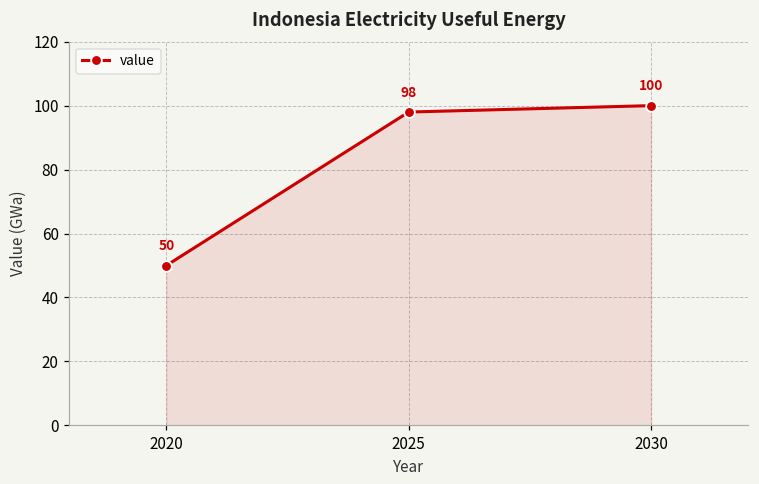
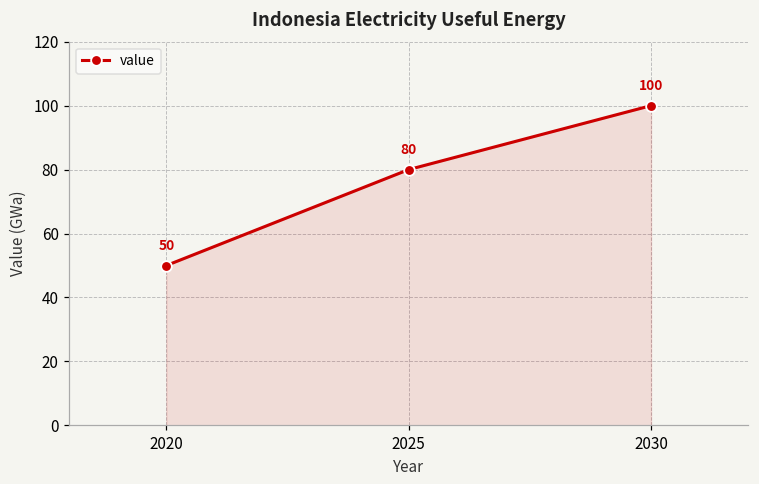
  {
    "2020": 50,
-   "2025": 98,
+   "2025": 80,
    "2030": 100
  }
